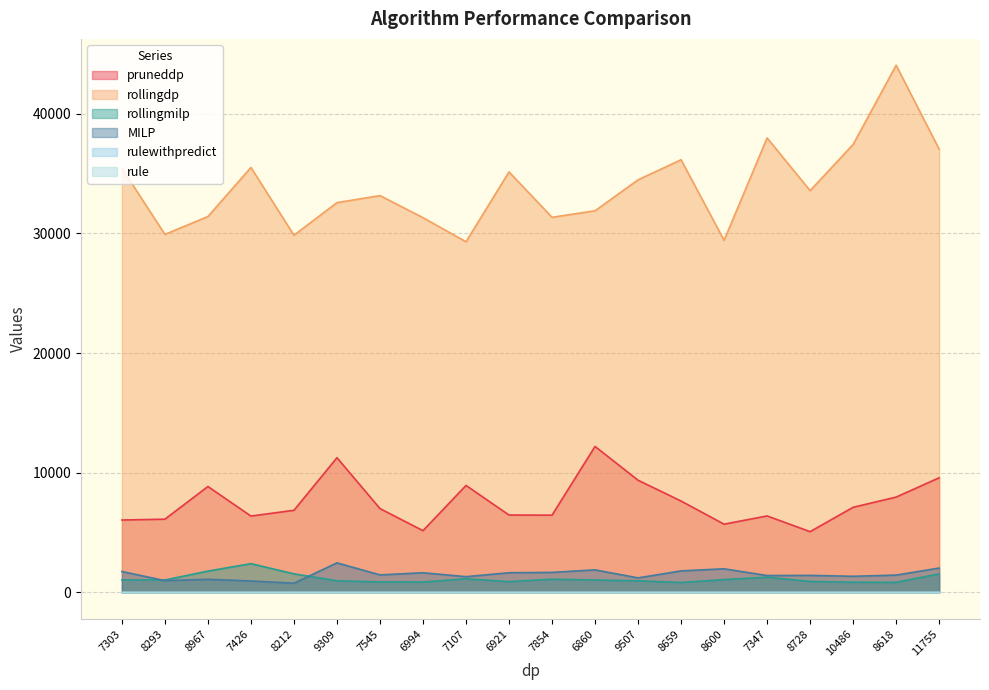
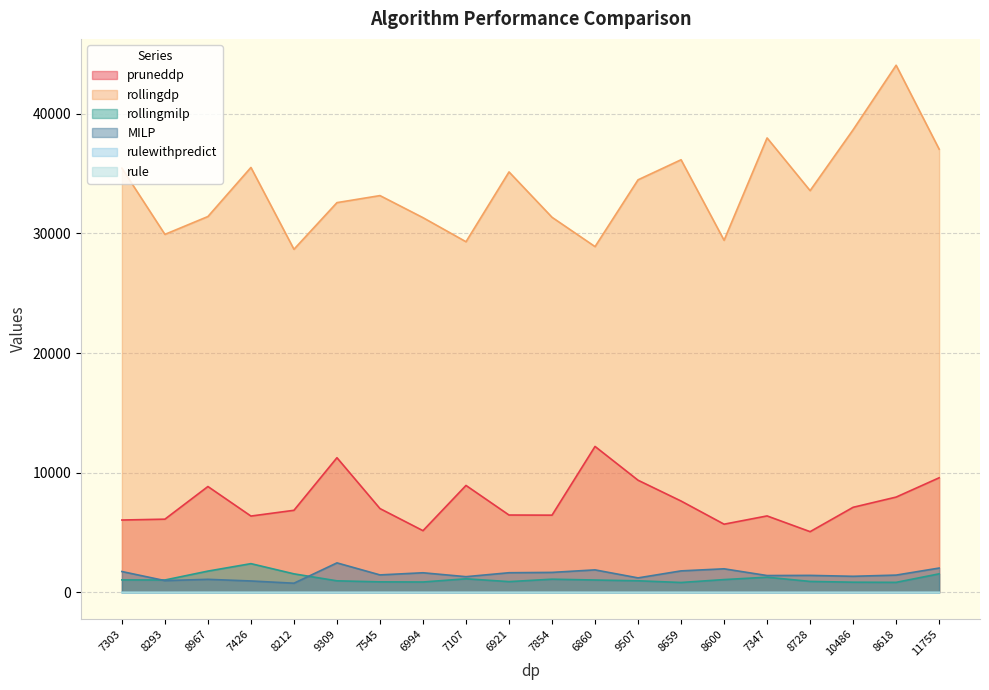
  {
    "pruneddp": {
      "7303": 6100,
      "8293": 6100,
      "8967": 8800,
      "7426": 6400,
      "8212": 6900,
      "9309": 11300,
      "7545": 7000,
      "6994": 5200,
      "7107": 8900,
      "6921": 6500,
      "7854": 6500,
      "6860": 12200,
      "9507": 9400,
      "8659": 7600,
      "8600": 5700,
      "7347": 6400,
      "8728": 5100,
      "10486": 7100,
      "8618": 8000,
      "11755": 9600
    },
    "rollingdp": {
      "8293": 29900,
      "8967": 31400,
      "7426": 35500,
-     "8212": 29800,
+     "8212": 28700,
      "9309": 32600,
      "7545": 33200,
      "6994": 31300,
      "7107": 29300,
      "6921": 35100,
      "7854": 31300,
-     "6860": 31900,
+     "6860": 28900,
      "9507": 34500,
      "8659": 36100,
      "8600": 29400,
      "7347": 38000,
      "8728": 33600,
-     "10486": 37400,
+     "10486": 38700,
      "8618": 44000,
      "11755": 37000
    },
    "rule": {
      "7303": 0,
      "8293": 0,
      "8967": 0,
      "7426": 0,
      "8212": 0,
      "9309": 0,
      "7545": 0,
      "6994": 0,
      "7107": 0,
      "6921": 0,
      "7854": 0,
      "6860": 0,
      "9507": 0,
      "8659": 0,
      "8600": 0,
      "7347": 0,
      "8728": 0,
      "10486": 0,
      "8618": 0,
      "11755": 0
    }
  }
